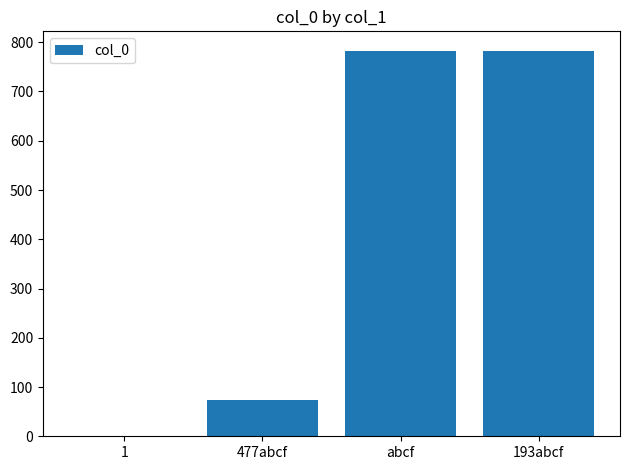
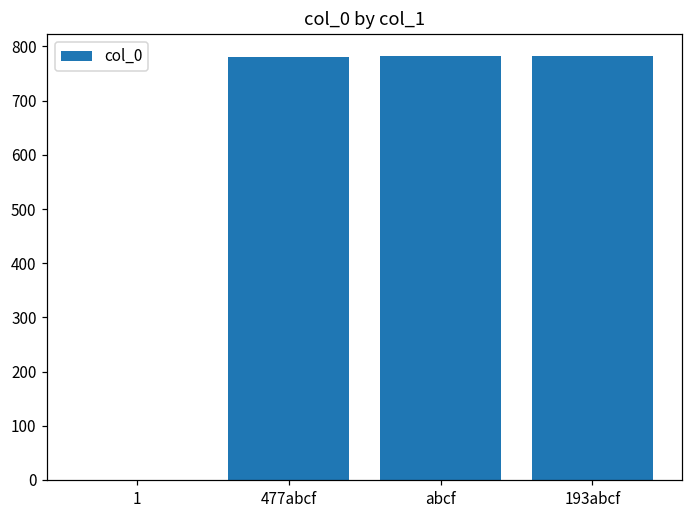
  {
    "1": 0,
-   "477abcf": 70,
+   "477abcf": 780,
    "abcf": 780,
    "193abcf": 780
  }
